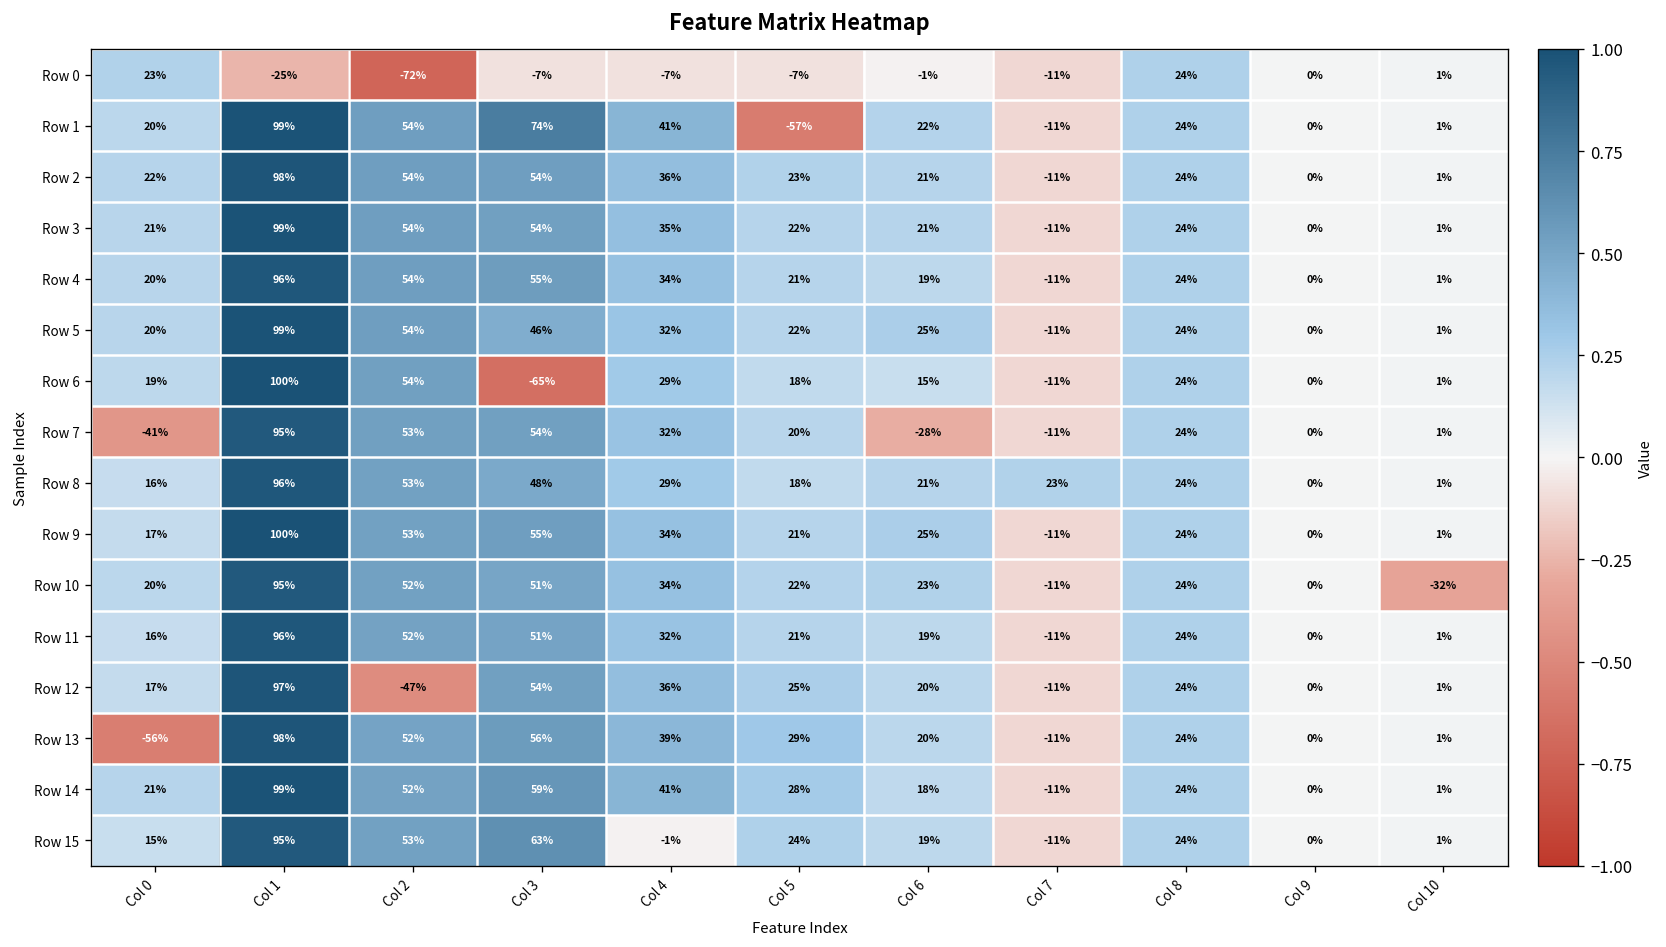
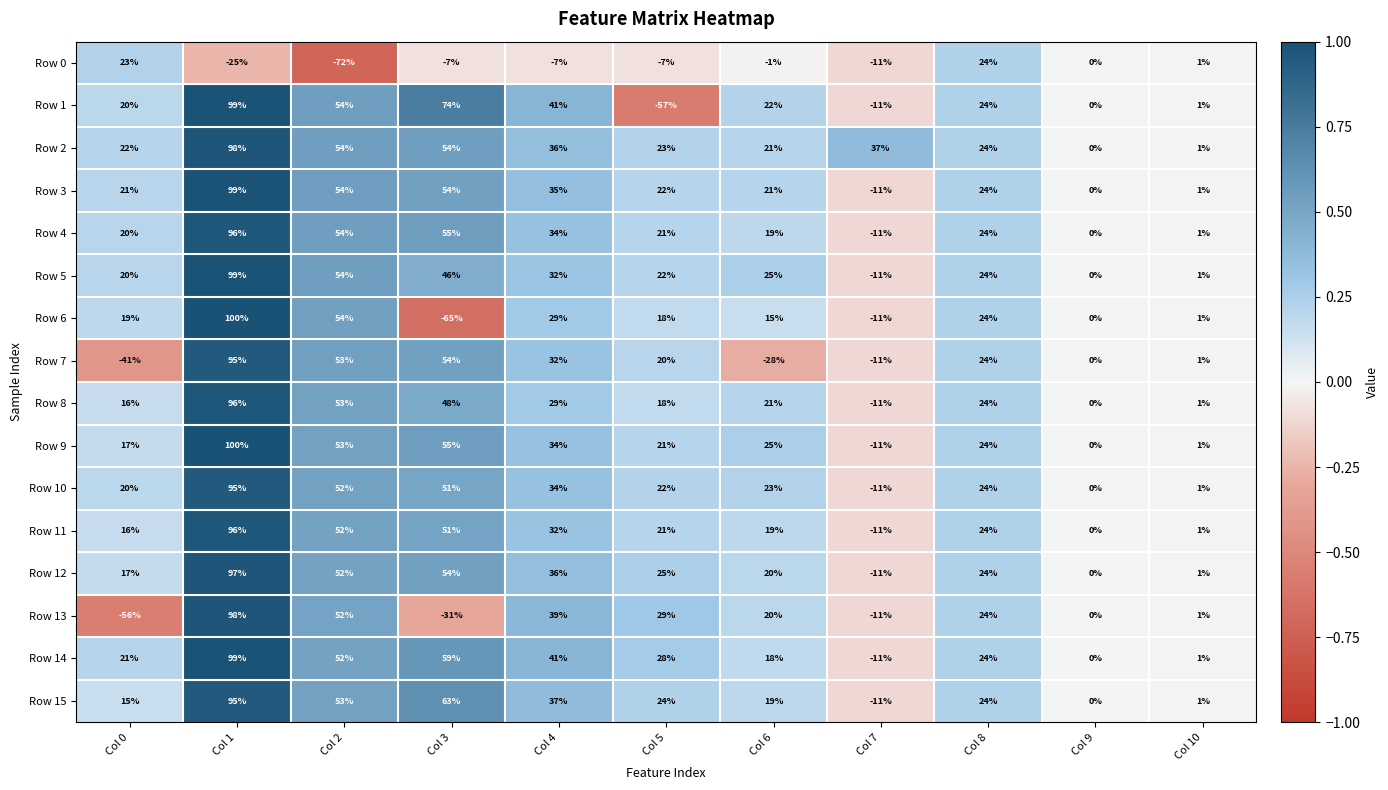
  {
    "Row 0": {
      "Col 0": "23%",
      "Col 1": "-25%",
      "Col 2": "-72%",
      "Col 3": "-7%",
      "Col 4": "-7%",
      "Col 5": "-7%",
      "Col 6": "-1%",
      "Col 7": "-11%",
      "Col 8": "24%",
      "Col 9": "0%",
      "Col 10": "1%"
    },
    "Row 1": {
      "Col 0": "20%",
      "Col 1": "99%",
      "Col 2": "54%",
      "Col 3": "74%",
      "Col 4": "41%",
      "Col 5": "-57%",
      "Col 6": "22%",
      "Col 7": "-11%",
      "Col 8": "24%",
      "Col 9": "0%",
      "Col 10": "1%"
    },
    "Row 2": {
      "Col 0": "22%",
      "Col 1": "98%",
      "Col 2": "54%",
      "Col 3": "54%",
      "Col 4": "36%",
      "Col 5": "23%",
      "Col 6": "21%",
-     "Col 7": "-11%",
+     "Col 7": "37%",
      "Col 8": "24%",
      "Col 9": "0%",
      "Col 10": "1%"
    },
    "Row 3": {
      "Col 0": "21%",
      "Col 1": "99%",
      "Col 2": "54%",
      "Col 3": "54%",
      "Col 4": "35%",
      "Col 5": "22%",
      "Col 6": "21%",
      "Col 7": "-11%",
      "Col 8": "24%",
      "Col 9": "0%",
      "Col 10": "1%"
    },
    "Row 4": {
      "Col 0": "20%",
      "Col 1": "96%",
      "Col 2": "54%",
      "Col 3": "55%",
      "Col 4": "34%",
      "Col 5": "21%",
      "Col 6": "19%",
      "Col 7": "-11%",
      "Col 8": "24%",
      "Col 9": "0%",
      "Col 10": "1%"
    },
    "Row 5": {
      "Col 0": "20%",
      "Col 1": "99%",
      "Col 2": "54%",
      "Col 3": "46%",
      "Col 4": "32%",
      "Col 5": "22%",
      "Col 6": "25%",
      "Col 7": "-11%",
      "Col 8": "24%",
      "Col 9": "0%",
      "Col 10": "1%"
    },
    "Row 6": {
      "Col 0": "19%",
      "Col 1": "100%",
      "Col 2": "54%",
      "Col 3": "-65%",
      "Col 4": "29%",
      "Col 5": "18%",
      "Col 6": "15%",
      "Col 7": "-11%",
      "Col 8": "24%",
      "Col 9": "0%",
      "Col 10": "1%"
    },
    "Row 7": {
      "Col 0": "-41%",
      "Col 1": "95%",
      "Col 2": "53%",
      "Col 3": "54%",
      "Col 4": "32%",
      "Col 5": "20%",
      "Col 6": "-28%",
      "Col 7": "-11%",
      "Col 8": "24%",
      "Col 9": "0%",
      "Col 10": "1%"
    },
    "Row 8": {
      "Col 0": "16%",
      "Col 1": "96%",
      "Col 2": "53%",
      "Col 3": "48%",
      "Col 4": "29%",
      "Col 5": "18%",
      "Col 6": "21%",
-     "Col 7": "23%",
+     "Col 7": "-11%",
      "Col 8": "24%",
      "Col 9": "0%",
      "Col 10": "1%"
    },
    "Row 9": {
      "Col 0": "17%",
      "Col 1": "100%",
      "Col 2": "53%",
      "Col 3": "55%",
      "Col 4": "34%",
      "Col 5": "21%",
      "Col 6": "25%",
      "Col 7": "-11%",
      "Col 8": "24%",
      "Col 9": "0%",
      "Col 10": "1%"
    },
    "Row 10": {
      "Col 0": "20%",
      "Col 1": "95%",
      "Col 2": "52%",
      "Col 3": "51%",
      "Col 4": "34%",
      "Col 5": "22%",
      "Col 6": "23%",
      "Col 7": "-11%",
      "Col 8": "24%",
      "Col 9": "0%",
-     "Col 10": "-32%"
+     "Col 10": "1%"
    },
    "Row 11": {
      "Col 0": "16%",
      "Col 1": "96%",
      "Col 2": "52%",
      "Col 3": "51%",
      "Col 4": "32%",
      "Col 5": "21%",
      "Col 6": "19%",
      "Col 7": "-11%",
      "Col 8": "24%",
      "Col 9": "0%",
      "Col 10": "1%"
    },
    "Row 12": {
      "Col 0": "17%",
      "Col 1": "97%",
-     "Col 2": "-47%",
+     "Col 2": "52%",
      "Col 3": "54%",
      "Col 4": "36%",
      "Col 5": "25%",
      "Col 6": "20%",
      "Col 7": "-11%",
      "Col 8": "24%",
      "Col 9": "0%",
      "Col 10": "1%"
    },
    "Row 13": {
      "Col 0": "-56%",
      "Col 1": "98%",
      "Col 2": "52%",
-     "Col 3": "56%",
+     "Col 3": "-31%",
      "Col 4": "39%",
      "Col 5": "29%",
      "Col 6": "20%",
      "Col 7": "-11%",
      "Col 8": "24%",
      "Col 9": "0%",
      "Col 10": "1%"
    },
    "Row 14": {
      "Col 0": "21%",
      "Col 1": "99%",
      "Col 2": "52%",
      "Col 3": "59%",
      "Col 4": "41%",
      "Col 5": "28%",
      "Col 6": "18%",
      "Col 7": "-11%",
      "Col 8": "24%",
      "Col 9": "0%",
      "Col 10": "1%"
    },
    "Row 15": {
      "Col 0": "15%",
      "Col 1": "95%",
      "Col 2": "53%",
      "Col 3": "63%",
-     "Col 4": "-1%",
+     "Col 4": "37%",
      "Col 5": "24%",
      "Col 6": "19%",
      "Col 7": "-11%",
      "Col 8": "24%",
      "Col 9": "0%",
      "Col 10": "1%"
    }
  }
